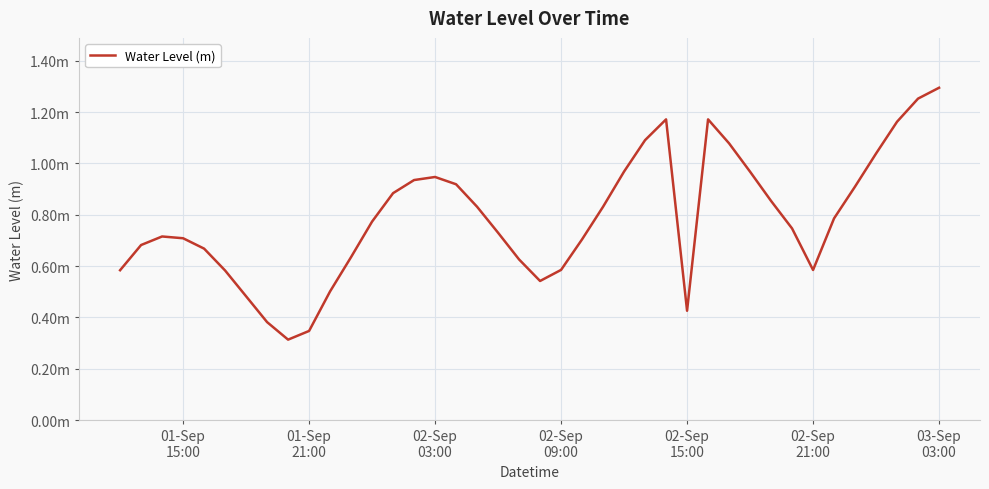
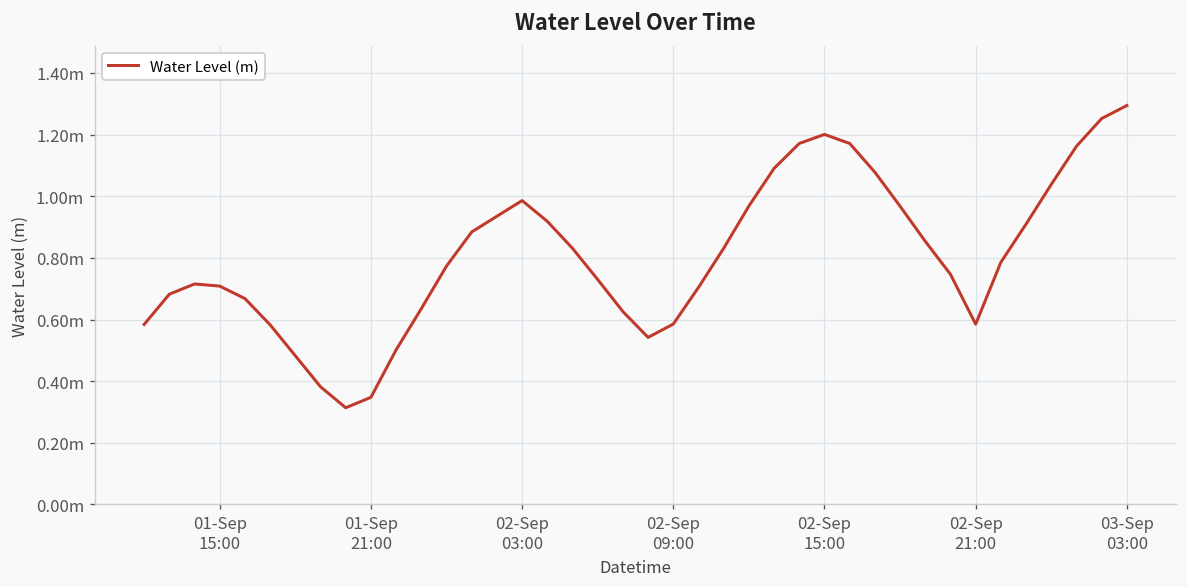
  {
    "01-Sep 15:00": "0.71m",
    "01-Sep 21:00": "0.35m",
-   "02-Sep 03:00": "0.95m",
+   "02-Sep 03:00": "0.99m",
    "02-Sep 09:00": "0.59m",
-   "02-Sep 15:00": "0.43m",
+   "02-Sep 15:00": "1.20m",
    "02-Sep 21:00": "0.58m",
    "03-Sep 03:00": "1.29m"
  }
